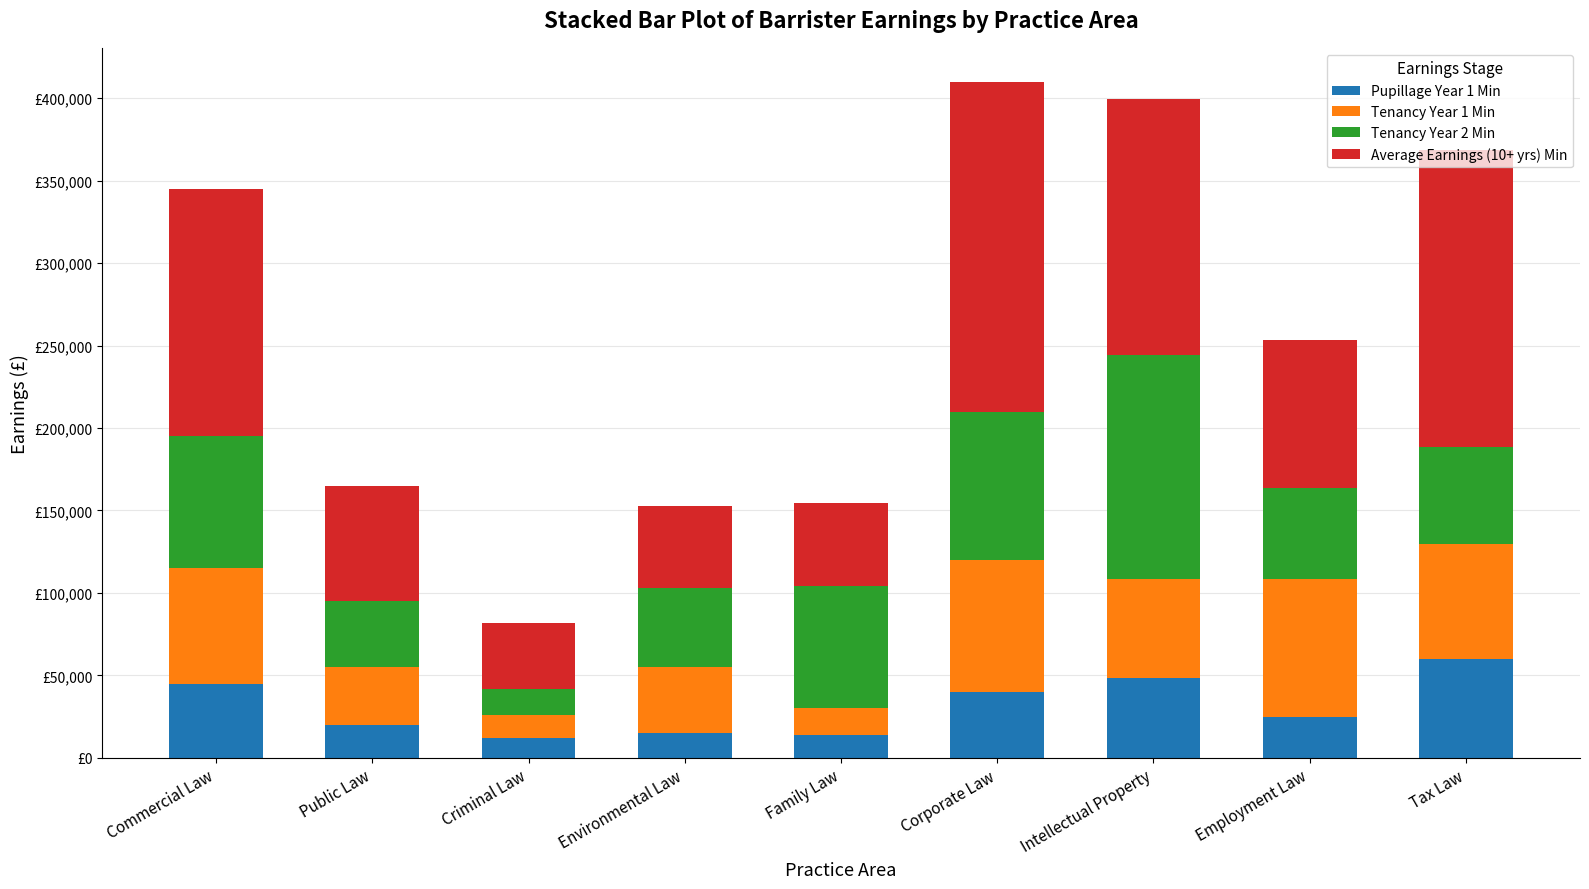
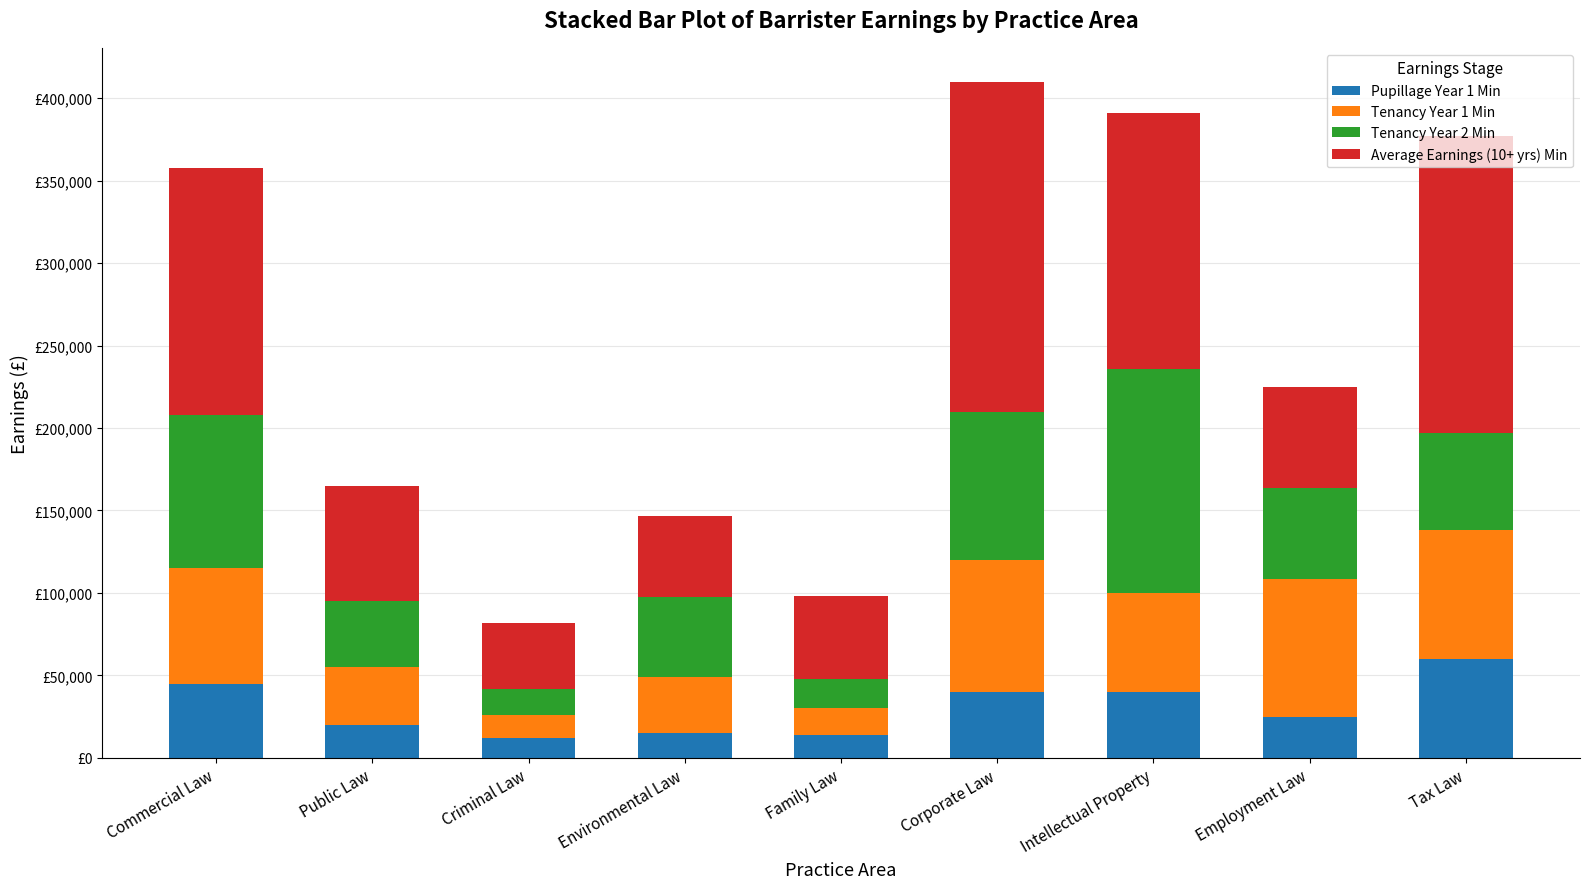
  {
    "Pupillage Year 1 Min": {
      "Commercial Law": "£45,000",
      "Public Law": "£20,000",
      "Criminal Law": "£12,000",
      "Environmental Law": "£15,000",
      "Family Law": "£14,000",
      "Corporate Law": "£40,000",
-     "Intellectual Property": "£48,000",
+     "Intellectual Property": "£40,000",
      "Employment Law": "£25,000",
      "Tax Law": "£60,000"
    },
    "Tenancy Year 1 Min": {
      "Commercial Law": "£70,000",
      "Public Law": "£35,000",
      "Criminal Law": "£14,000",
-     "Environmental Law": "£40,000",
+     "Environmental Law": "£34,000",
      "Family Law": "£16,000",
      "Corporate Law": "£80,000",
      "Intellectual Property": "£60,000",
      "Employment Law": "£83,000",
-     "Tax Law": "£70,000"
+     "Tax Law": "£78,000"
    },
    "Tenancy Year 2 Min": {
-     "Commercial Law": "£80,000",
+     "Commercial Law": "£93,000",
      "Public Law": "£40,000",
      "Criminal Law": "£16,000",
      "Environmental Law": "£48,000",
-     "Family Law": "£74,000",
+     "Family Law": "£18,000",
      "Corporate Law": "£90,000",
      "Intellectual Property": "£136,000",
      "Employment Law": "£55,000",
      "Tax Law": "£59,000"
    },
    "Average Earnings (10+ yrs) Min": {
      "Commercial Law": "£150,000",
      "Public Law": "£70,000",
      "Criminal Law": "£40,000",
      "Environmental Law": "£50,000",
      "Family Law": "£50,000",
      "Corporate Law": "£200,000",
      "Intellectual Property": "£155,000",
-     "Employment Law": "£90,000"
+     "Employment Law": "£61,000"
    }
  }
